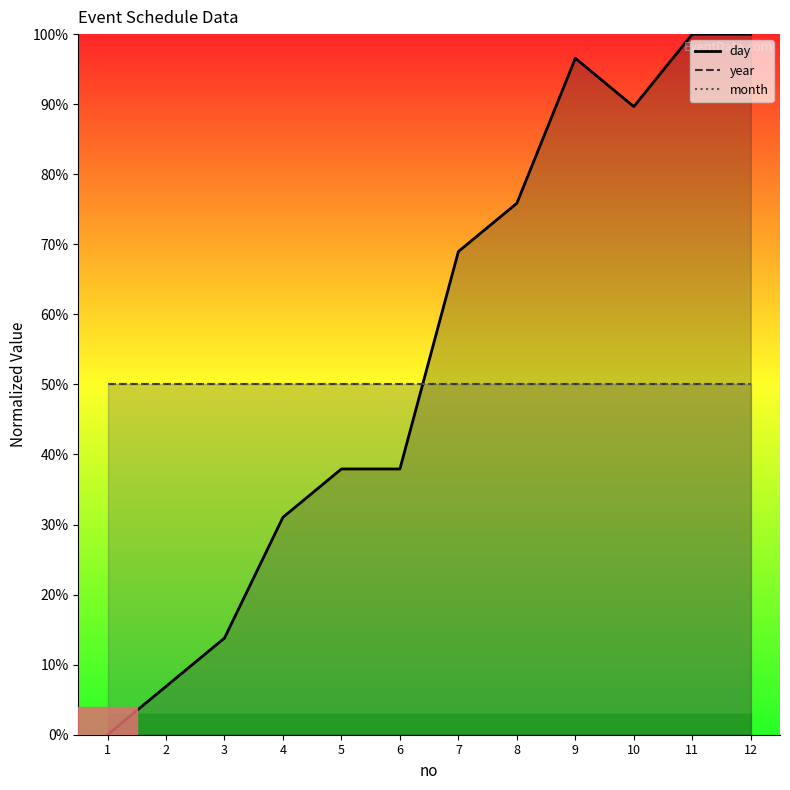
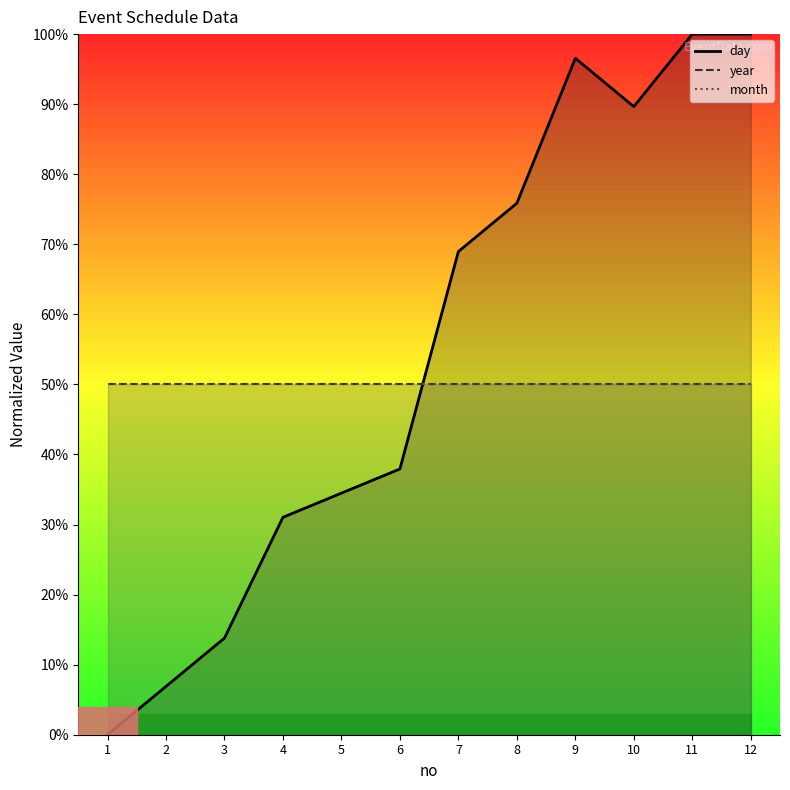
  {
    "day": {
      "2": "7%",
      "3": "14%",
      "4": "31%",
-     "5": "38%",
+     "5": "34%",
      "6": "38%",
      "7": "69%",
      "8": "76%",
      "9": "97%",
      "10": "90%",
      "11": "100%",
      "12": "100%"
    },
    "month": {
      "1": "50%",
      "2": "50%",
      "3": "50%",
      "4": "50%",
      "5": "50%",
      "6": "50%",
      "7": "50%",
      "8": "50%",
      "9": "50%",
      "10": "50%",
      "11": "50%",
      "12": "50%"
    }
  }
